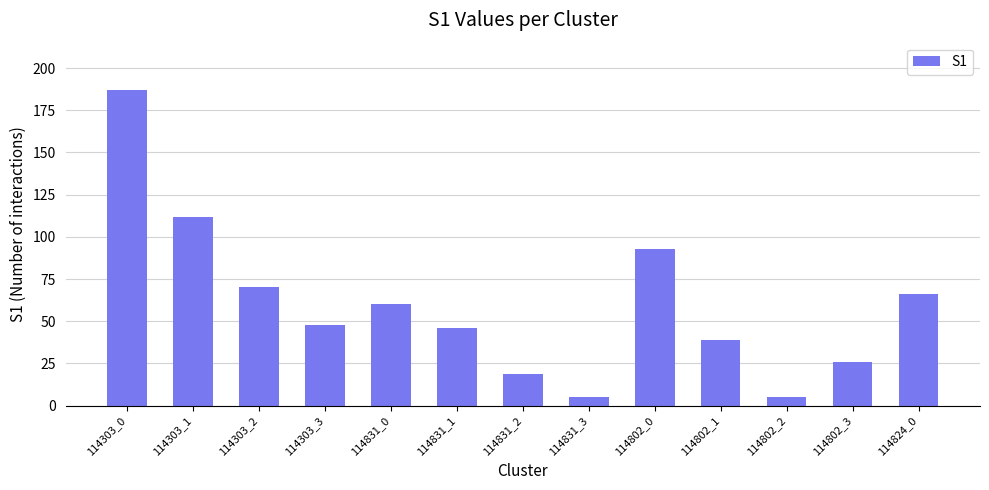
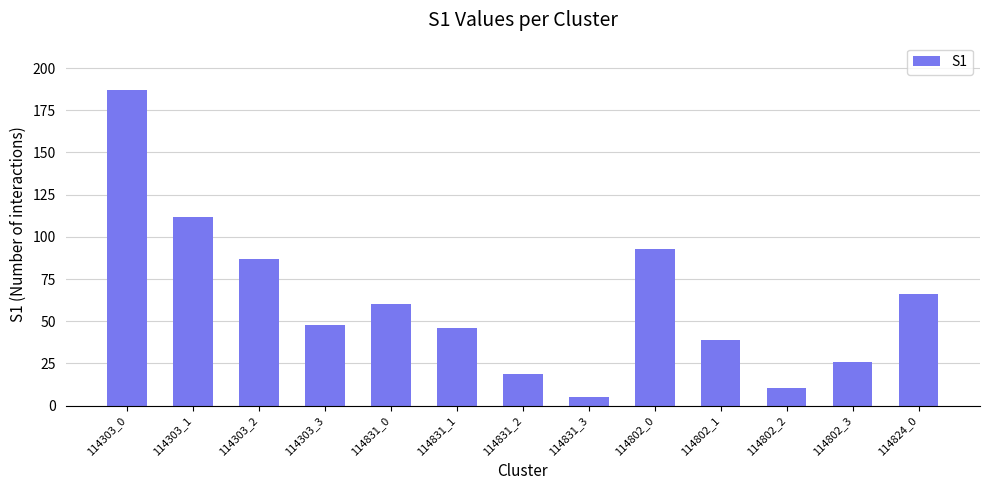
  {
    "114303_0": 187,
    "114303_1": 112,
-   "114303_2": 70,
+   "114303_2": 87,
    "114303_3": 48,
    "114831_0": 60,
    "114831_1": 46,
    "114831_2": 19,
    "114831_3": 5,
    "114802_0": 93,
    "114802_1": 39,
-   "114802_2": 5,
+   "114802_2": 11,
    "114802_3": 26,
    "114824_0": 66
  }
